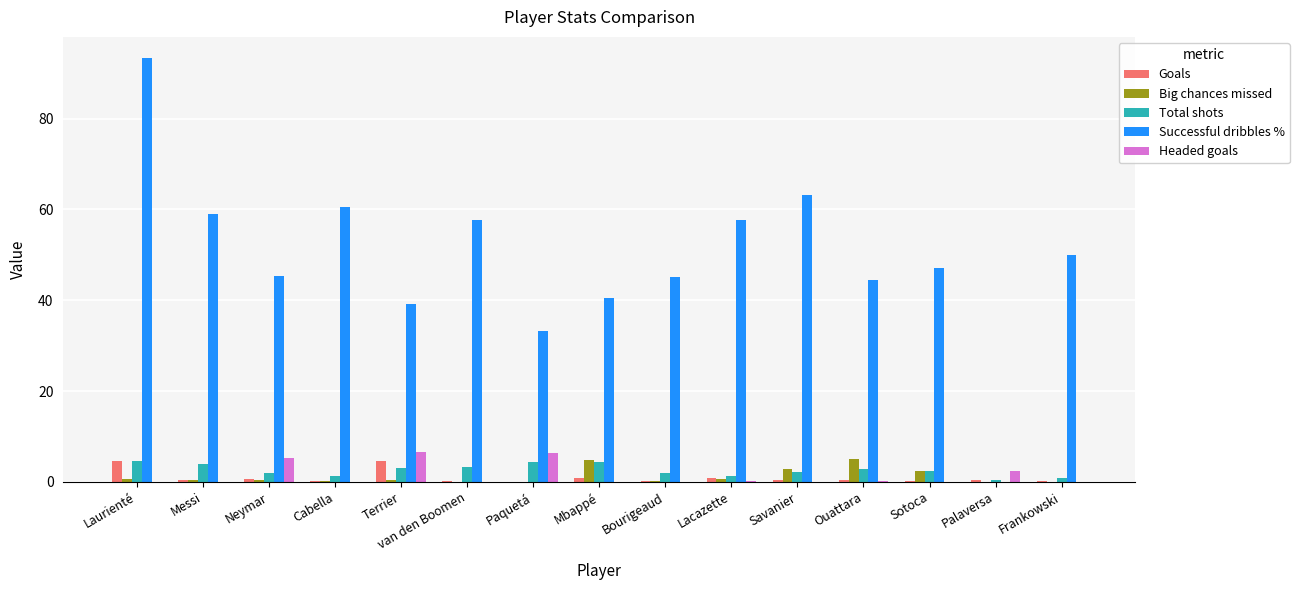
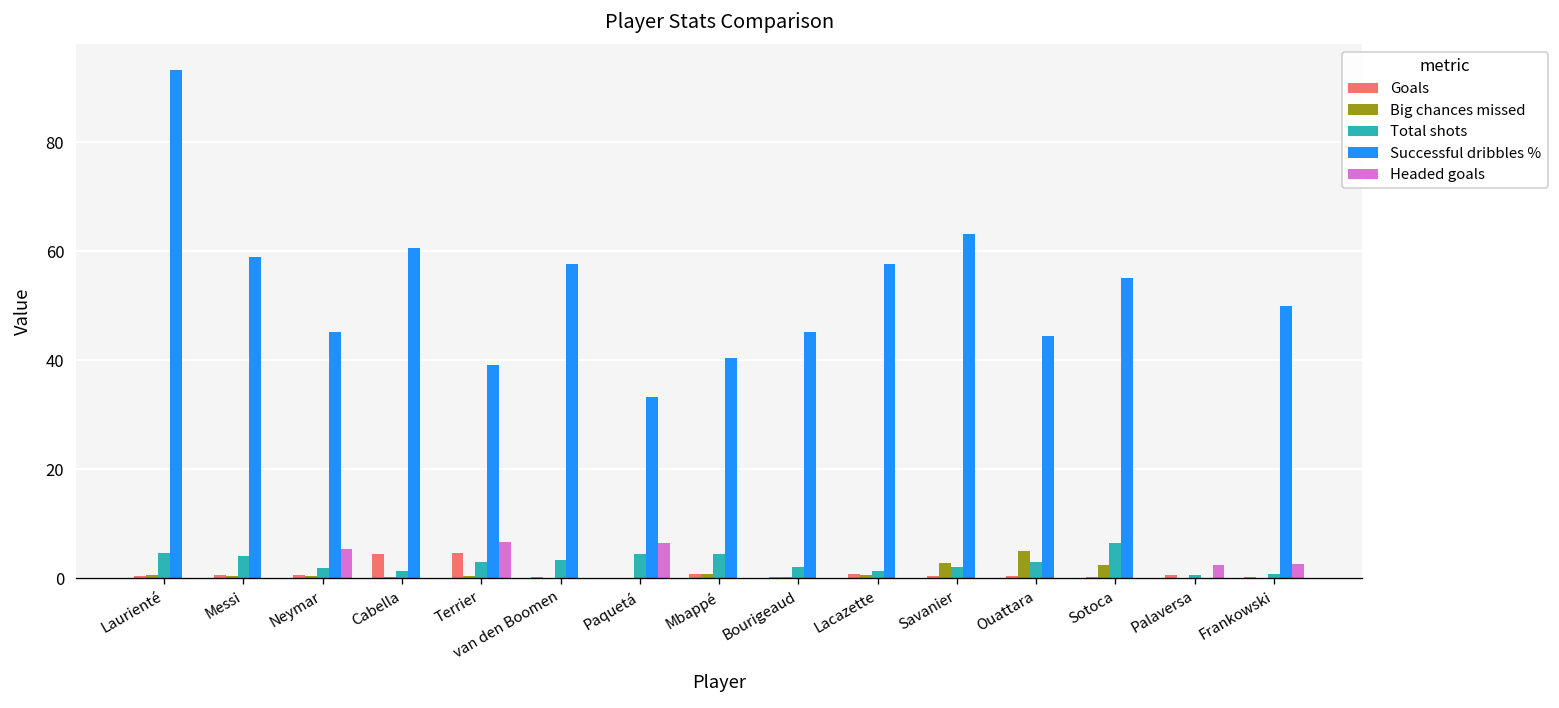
  {
    "Goals": {
-     "Laurienté": 5,
+     "Laurienté": 0,
      "Neymar": 1,
-     "Cabella": 0,
+     "Cabella": 4,
      "Terrier": 5,
      "Paquetá": 0,
      "Mbappé": 1,
      "Lacazette": 1
    },
    "Big chances missed": {
      "Laurienté": 1,
      "Paquetá": 0,
-     "Mbappé": 5,
+     "Mbappé": 1,
      "Lacazette": 1,
      "Savanier": 3,
      "Ouattara": 5,
      "Sotoca": 2,
      "Palaversa": 0
    },
    "Total shots": {
      "Laurienté": 5,
      "Messi": 4,
      "Neymar": 2,
      "Cabella": 1,
      "Terrier": 3,
      "van den Boomen": 3,
      "Paquetá": 4,
      "Mbappé": 4,
      "Bourigeaud": 2,
      "Lacazette": 1,
      "Savanier": 2,
      "Ouattara": 3,
-     "Sotoca": 2,
+     "Sotoca": 6,
      "Frankowski": 1
    },
    "Successful dribbles %": {
      "Laurienté": 93,
      "Messi": 59,
      "Neymar": 45,
      "Cabella": 61,
      "Terrier": 39,
      "van den Boomen": 58,
      "Paquetá": 33,
      "Mbappé": 40,
      "Bourigeaud": 45,
      "Lacazette": 58,
      "Savanier": 63,
      "Ouattara": 44,
-     "Sotoca": 47,
+     "Sotoca": 55,
      "Palaversa": 0,
      "Frankowski": 50
    },
    "Headed goals": {
      "Laurienté": 0,
      "Messi": 0,
      "Neymar": 5,
      "Terrier": 7,
      "van den Boomen": 0,
      "Paquetá": 6,
      "Bourigeaud": 0,
      "Savanier": 0,
      "Palaversa": 2,
-     "Frankowski": 0
+     "Frankowski": 3
    }
  }
